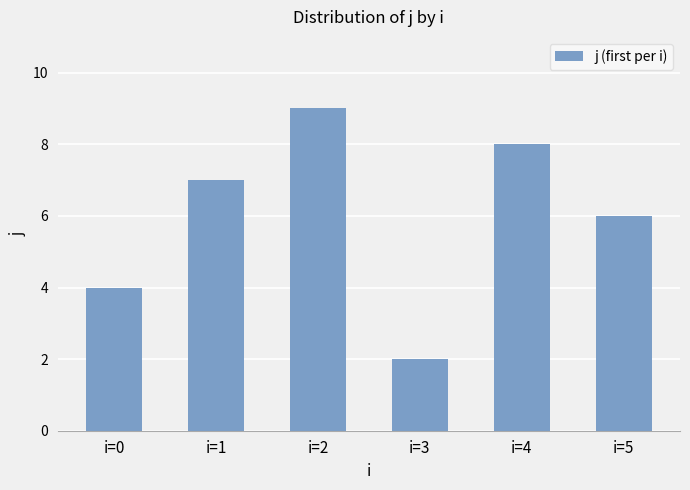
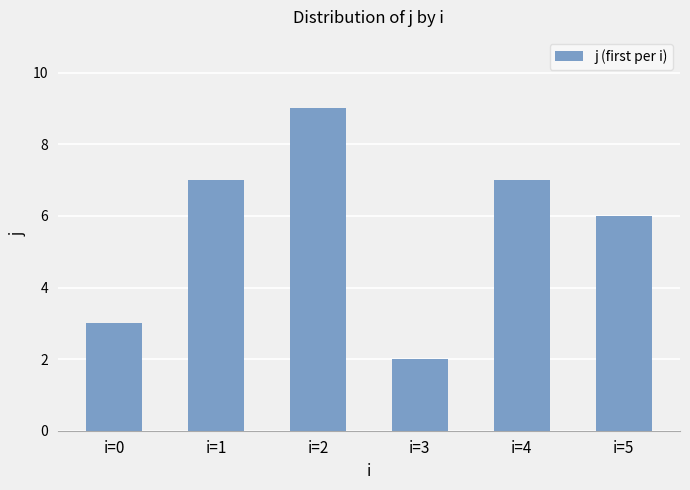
  {
-   "i=0": 4,
+   "i=0": 3,
    "i=1": 7,
    "i=2": 9,
    "i=3": 2,
-   "i=4": 8,
+   "i=4": 7,
    "i=5": 6
  }
